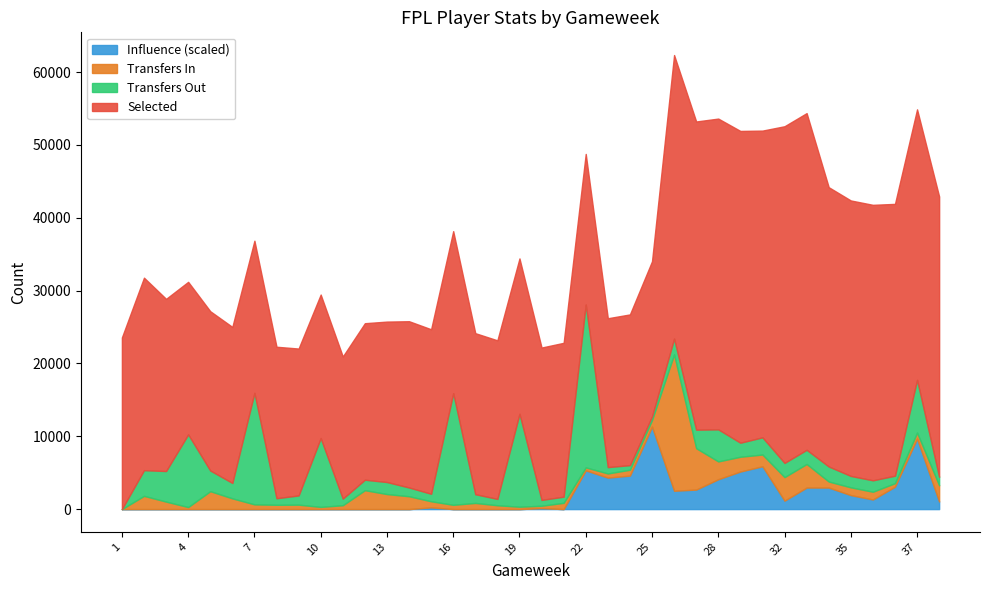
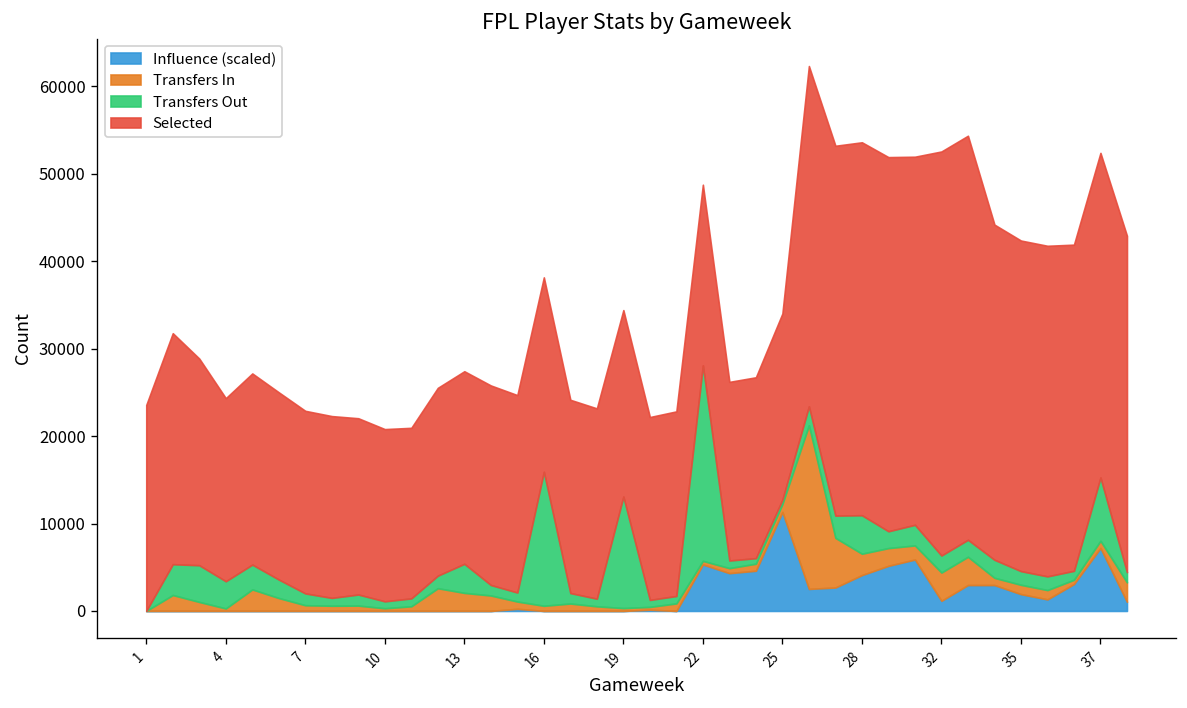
  {
    "Influence (scaled)": {
      "7": 0,
      "13": 0,
      "16": 0,
      "22": 5000,
      "25": 11000,
      "28": 4000,
-     "37": 10000
+     "37": 7000
    },
    "Transfers Out": {
-     "4": 10000,
-     "7": 15000,
-     "10": 9000,
-     "13": 2000,
+     "4": 3000,
+     "7": 1000,
+     "10": 1000,
+     "13": 3000,
      "16": 15000,
      "19": 13000,
      "22": 22000,
      "25": 0,
      "28": 4000,
      "37": 7000
    }
  }
